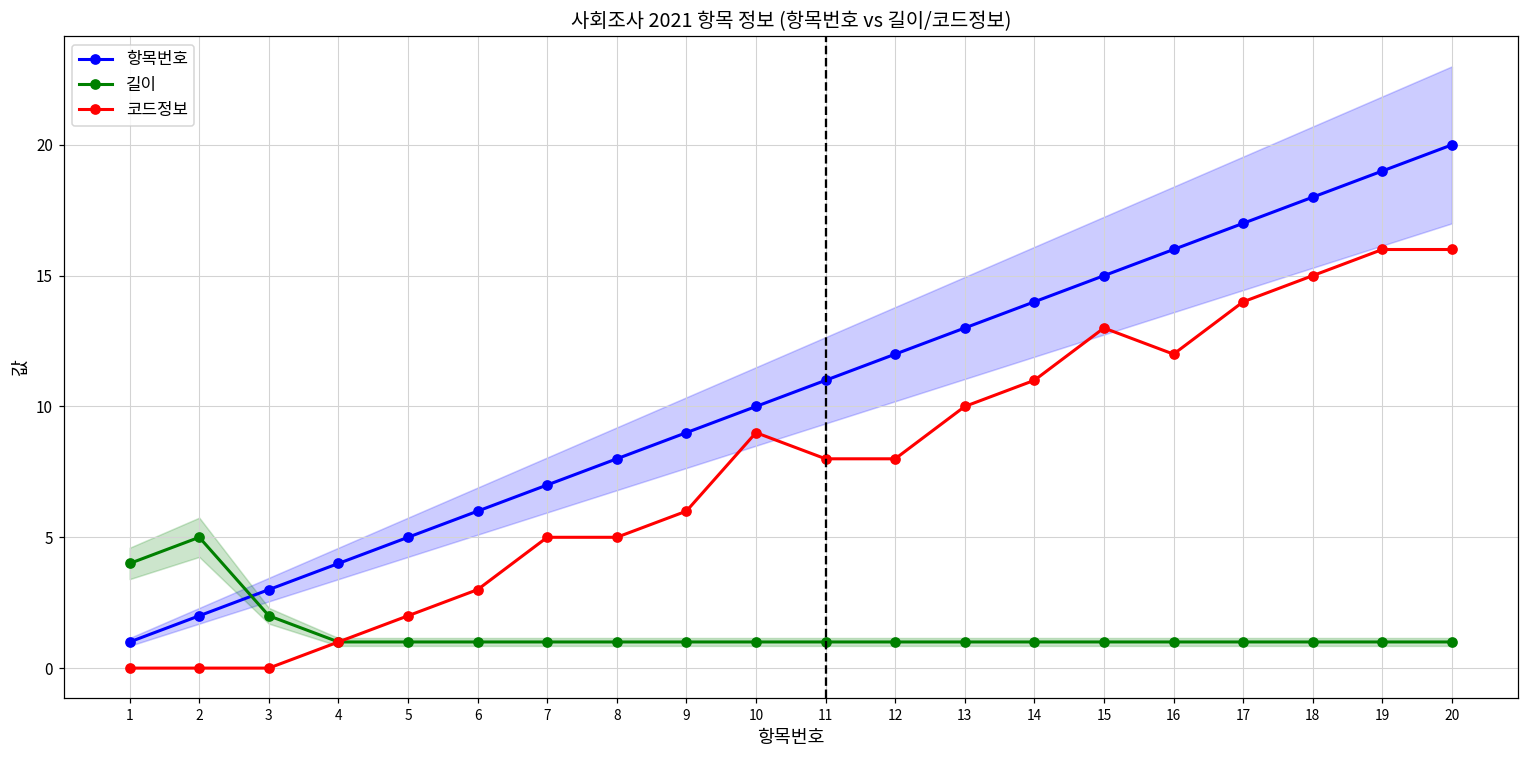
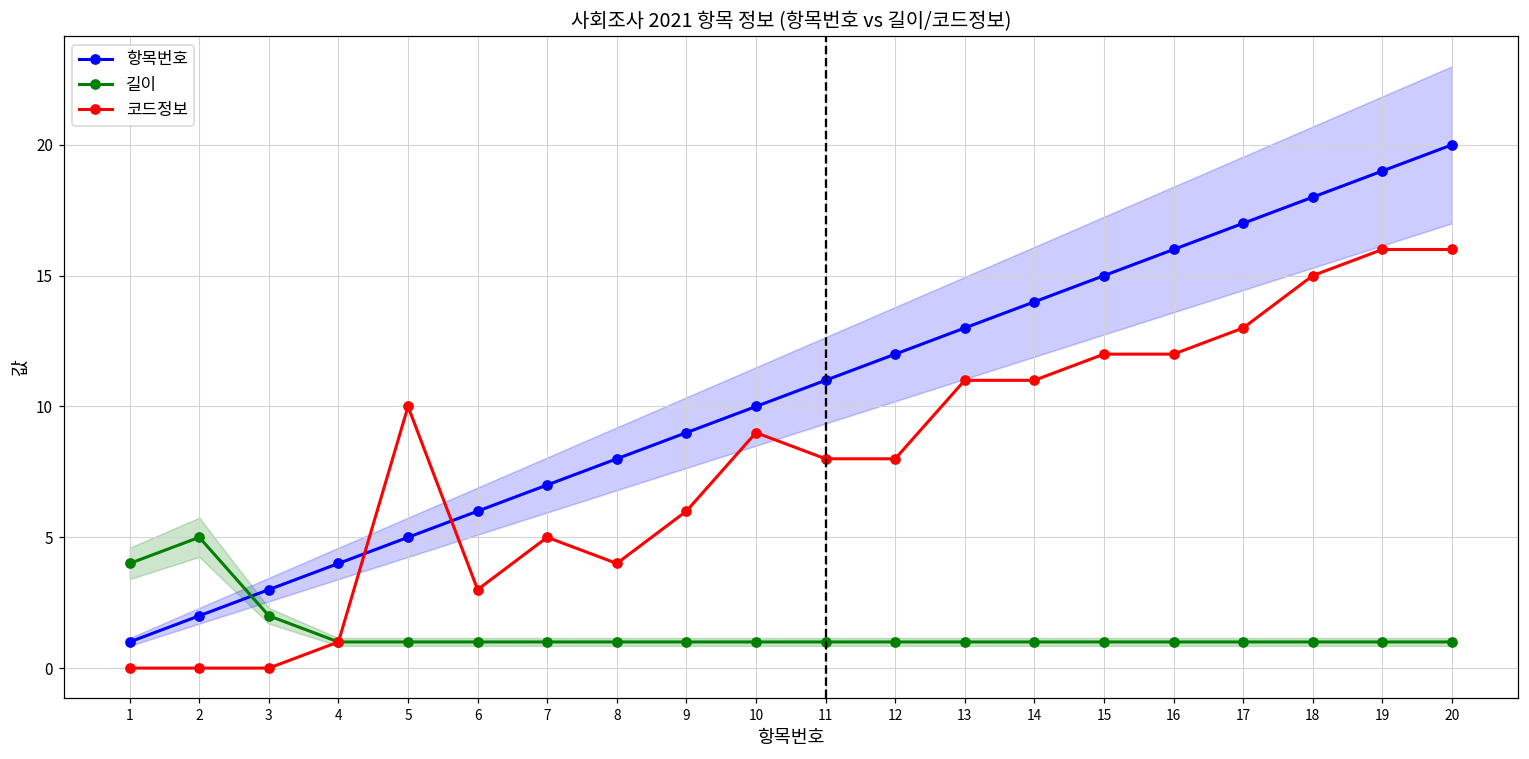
  {
    "코드정보": {
      "1": 0,
      "2": 0,
      "3": 0,
-     "5": 2,
+     "5": 10,
      "6": 3,
      "7": 5,
-     "8": 5,
+     "8": 4,
      "9": 6,
      "10": 9,
      "11": 8,
      "12": 8,
-     "13": 10,
+     "13": 11,
      "14": 11,
-     "15": 13,
+     "15": 12,
      "16": 12,
-     "17": 14,
+     "17": 13,
      "18": 15,
      "19": 16,
      "20": 16
    }
  }
